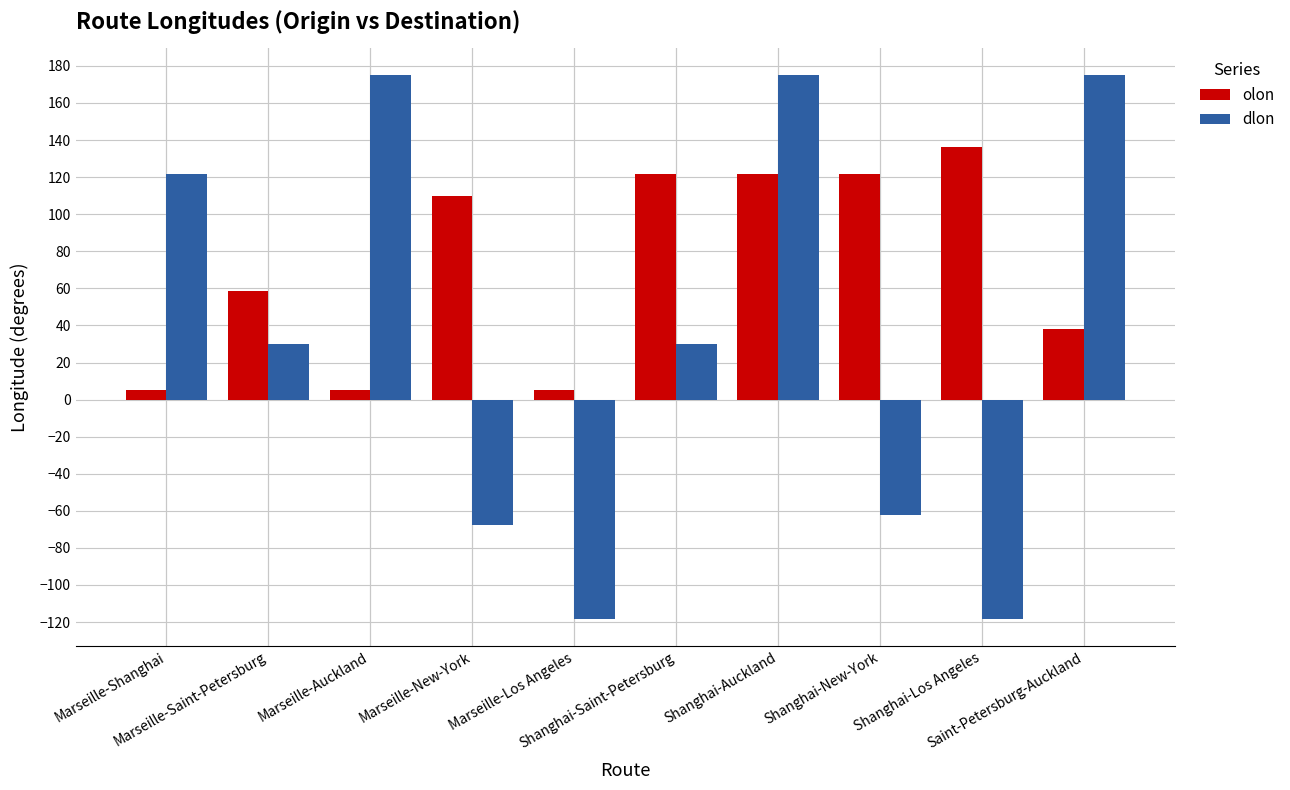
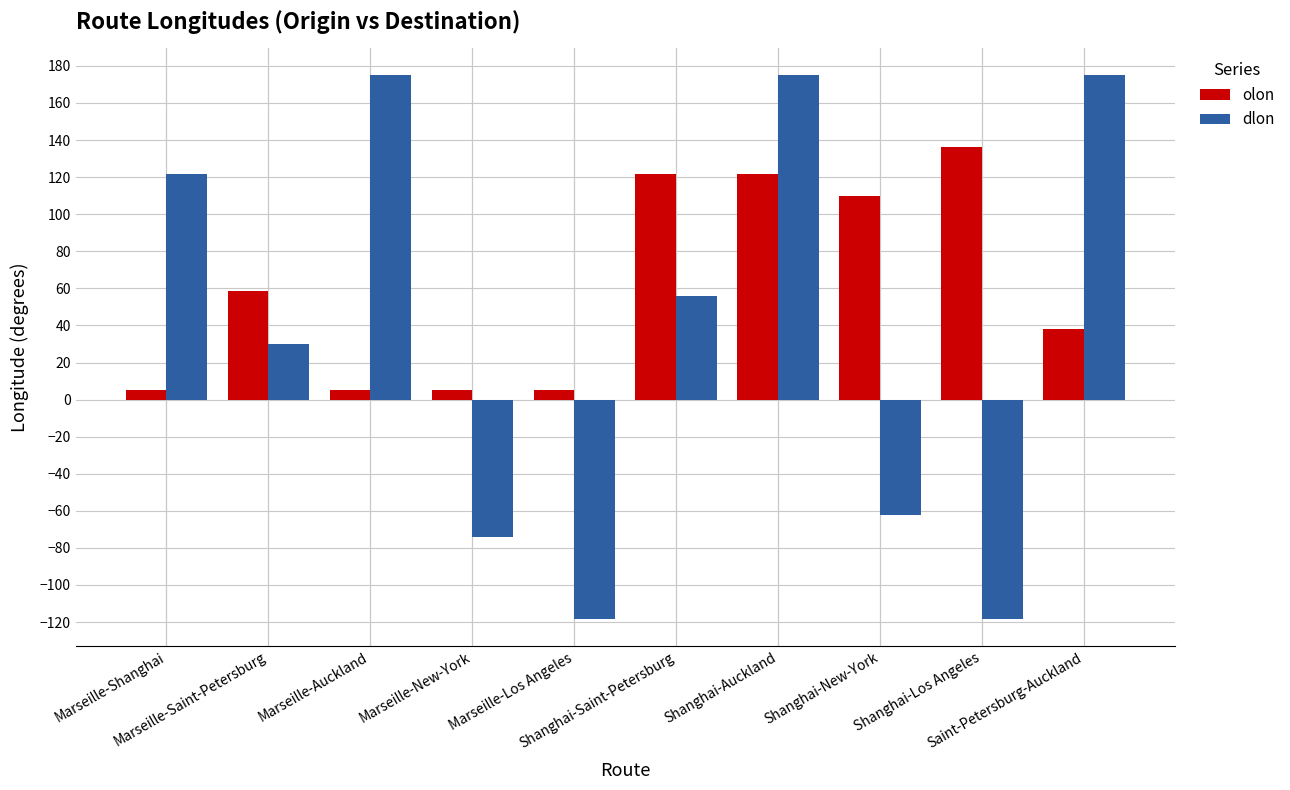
  {
    "olon": {
      "Marseille-Shanghai": 5,
      "Marseille-Saint-Petersburg": 58,
      "Marseille-Auckland": 5,
-     "Marseille-New-York": 110,
+     "Marseille-New-York": 5,
      "Marseille-Los Angeles": 5,
      "Shanghai-Saint-Petersburg": 122,
      "Shanghai-Auckland": 122,
-     "Shanghai-New-York": 122,
+     "Shanghai-New-York": 110,
      "Shanghai-Los Angeles": 136,
      "Saint-Petersburg-Auckland": 38
    },
    "dlon": {
      "Marseille-Shanghai": 122,
      "Marseille-Saint-Petersburg": 30,
      "Marseille-Auckland": 175,
-     "Marseille-New-York": -68,
+     "Marseille-New-York": -74,
      "Marseille-Los Angeles": -118,
-     "Shanghai-Saint-Petersburg": 30,
+     "Shanghai-Saint-Petersburg": 56,
      "Shanghai-Auckland": 175,
      "Shanghai-New-York": -62,
      "Shanghai-Los Angeles": -118,
      "Saint-Petersburg-Auckland": 175
    }
  }
